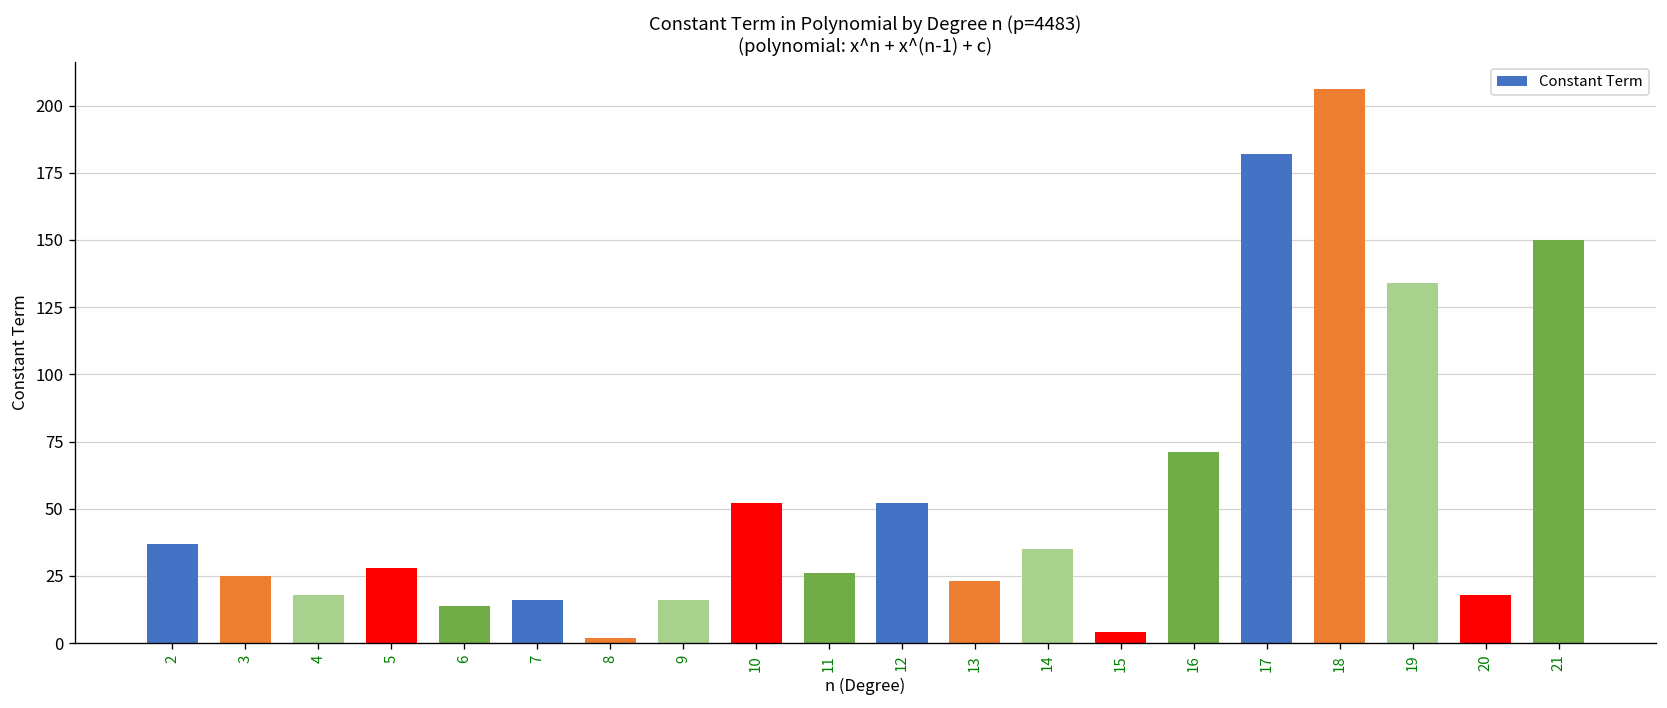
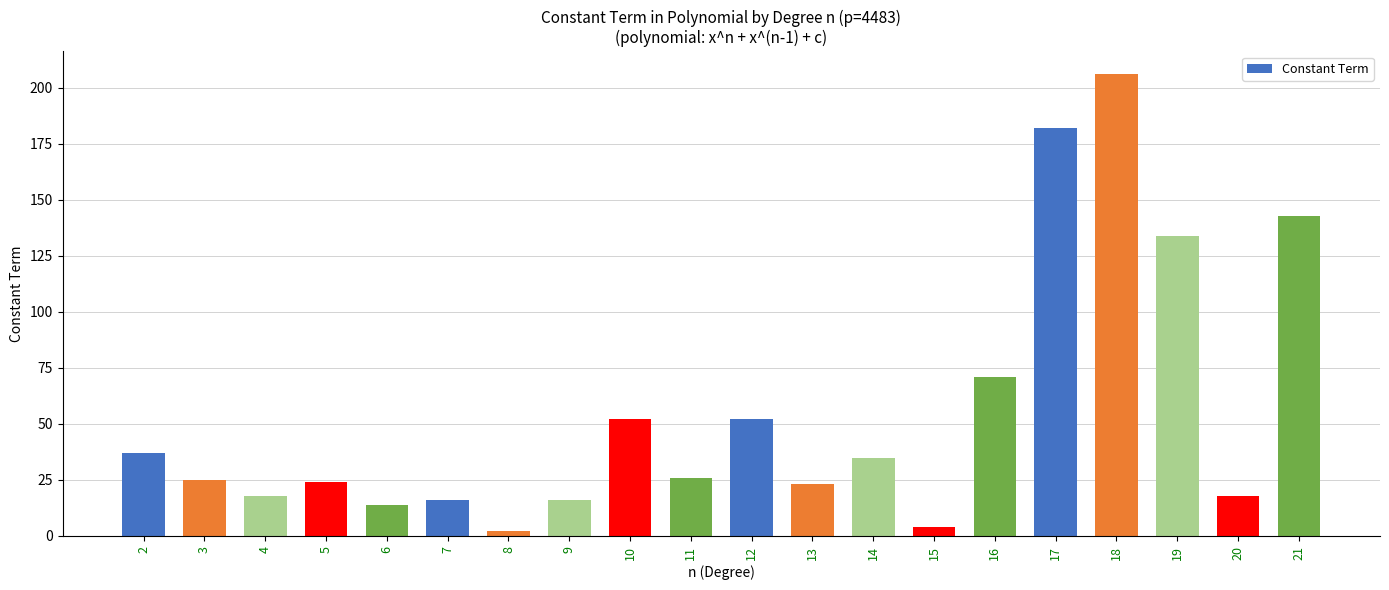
  {
    "2": 37,
    "3": 25,
    "4": 18,
-   "5": 28,
+   "5": 24,
    "6": 14,
    "7": 16,
    "8": 2,
    "9": 16,
    "10": 52,
    "11": 26,
    "12": 52,
    "13": 23,
    "14": 35,
    "15": 4,
    "16": 71,
    "17": 182,
    "18": 206,
    "19": 134,
    "20": 18,
-   "21": 150
+   "21": 143
  }
